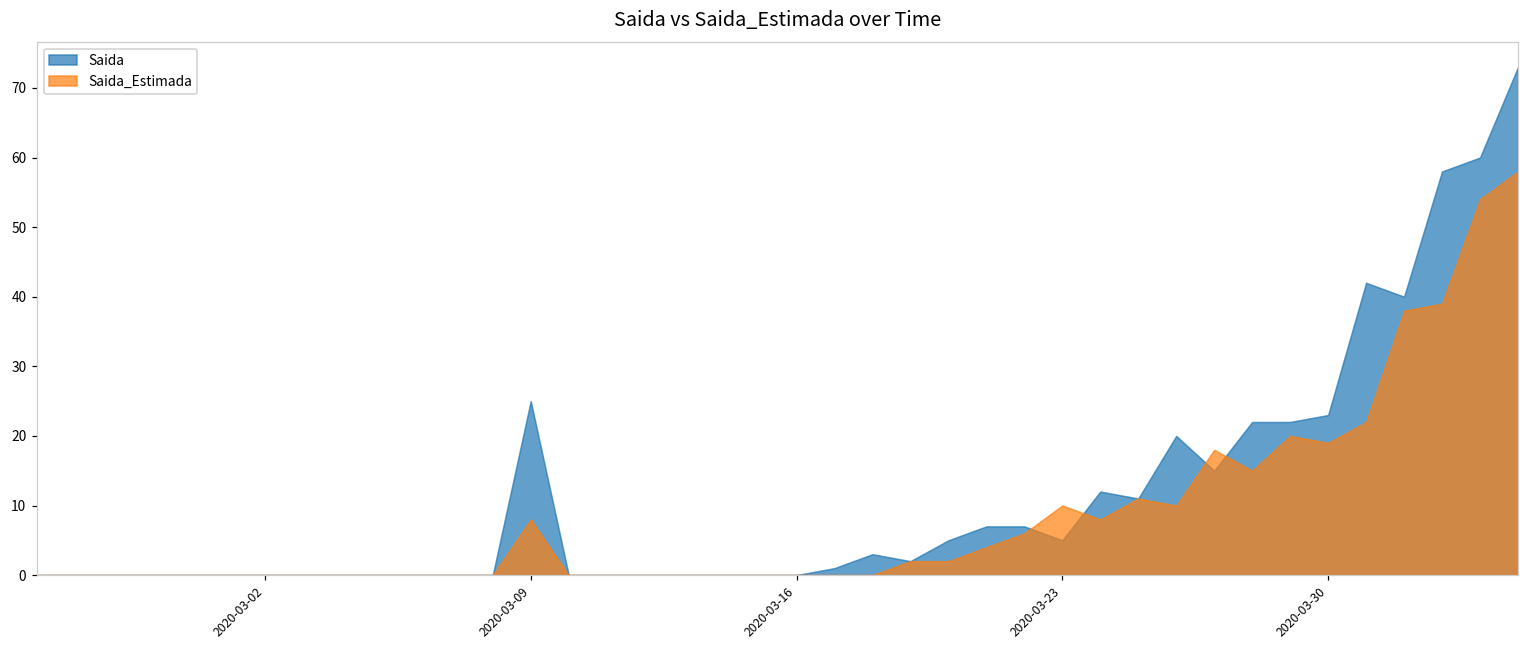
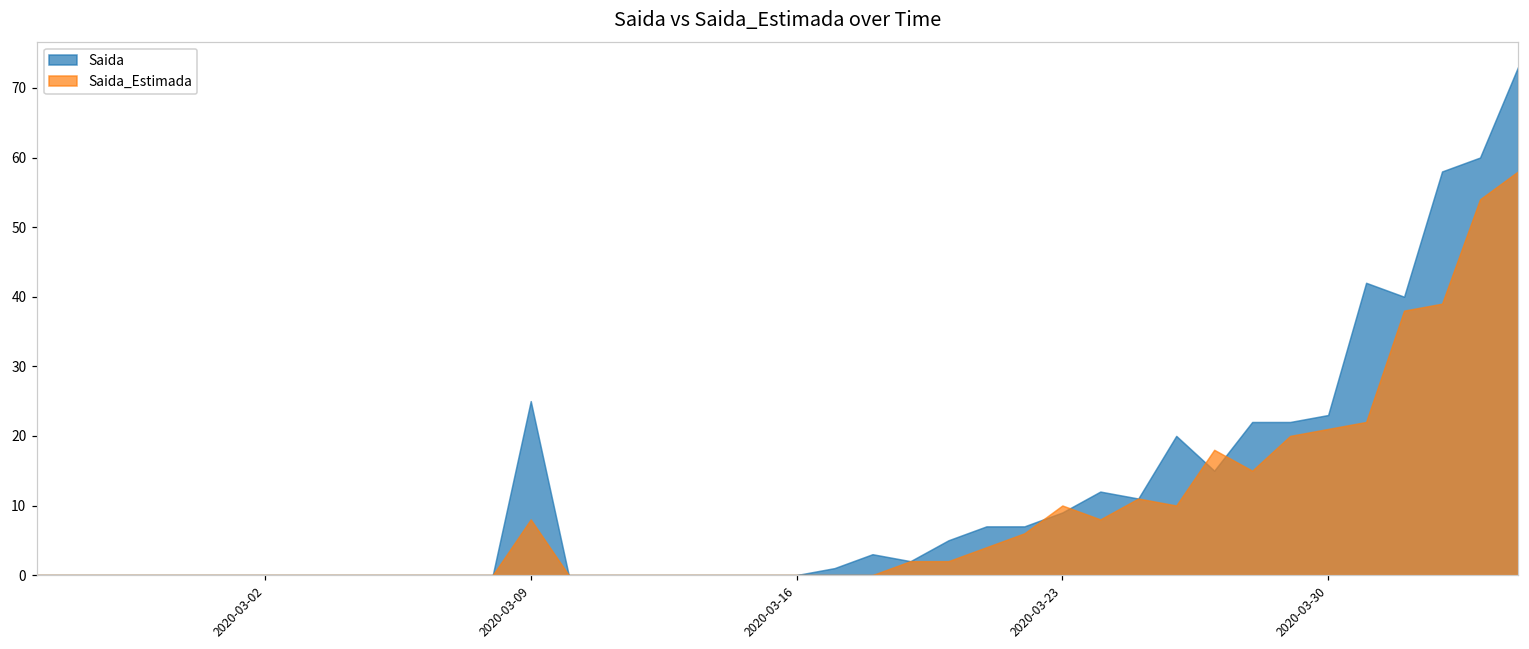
  {
    "Saida": {
      "2020-03-09": 25,
-     "2020-03-23": 5,
+     "2020-03-23": 9,
      "2020-03-30": 23
    },
    "Saida_Estimada": {
      "2020-03-09": 8,
      "2020-03-23": 10,
-     "2020-03-30": 19
+     "2020-03-30": 21
    }
  }
